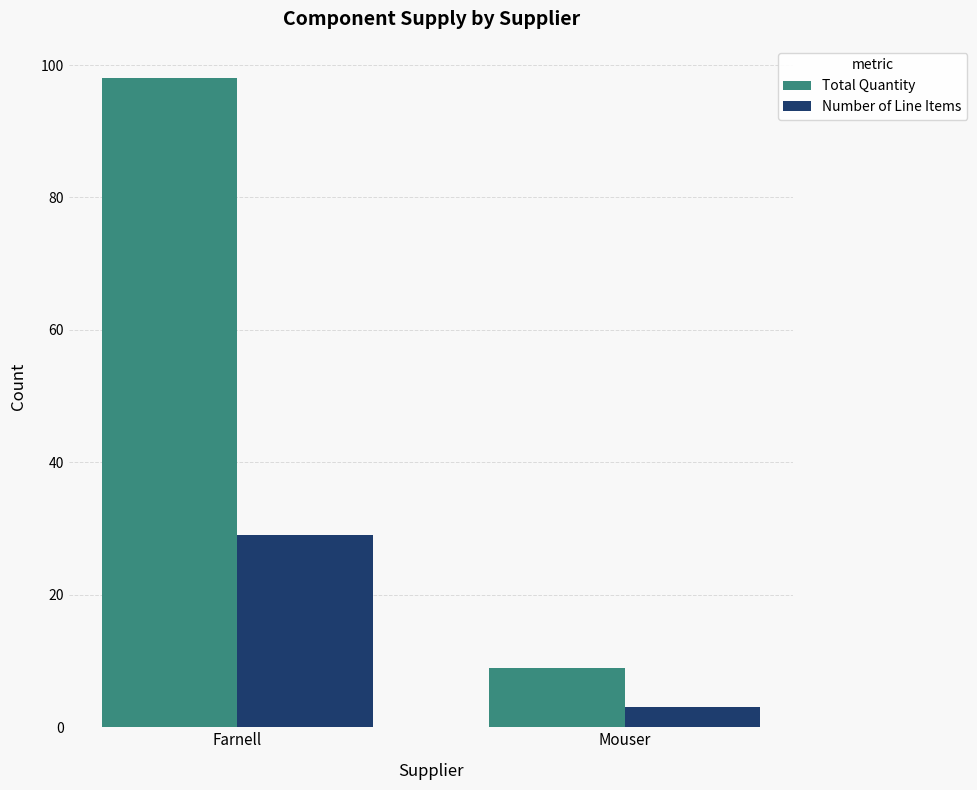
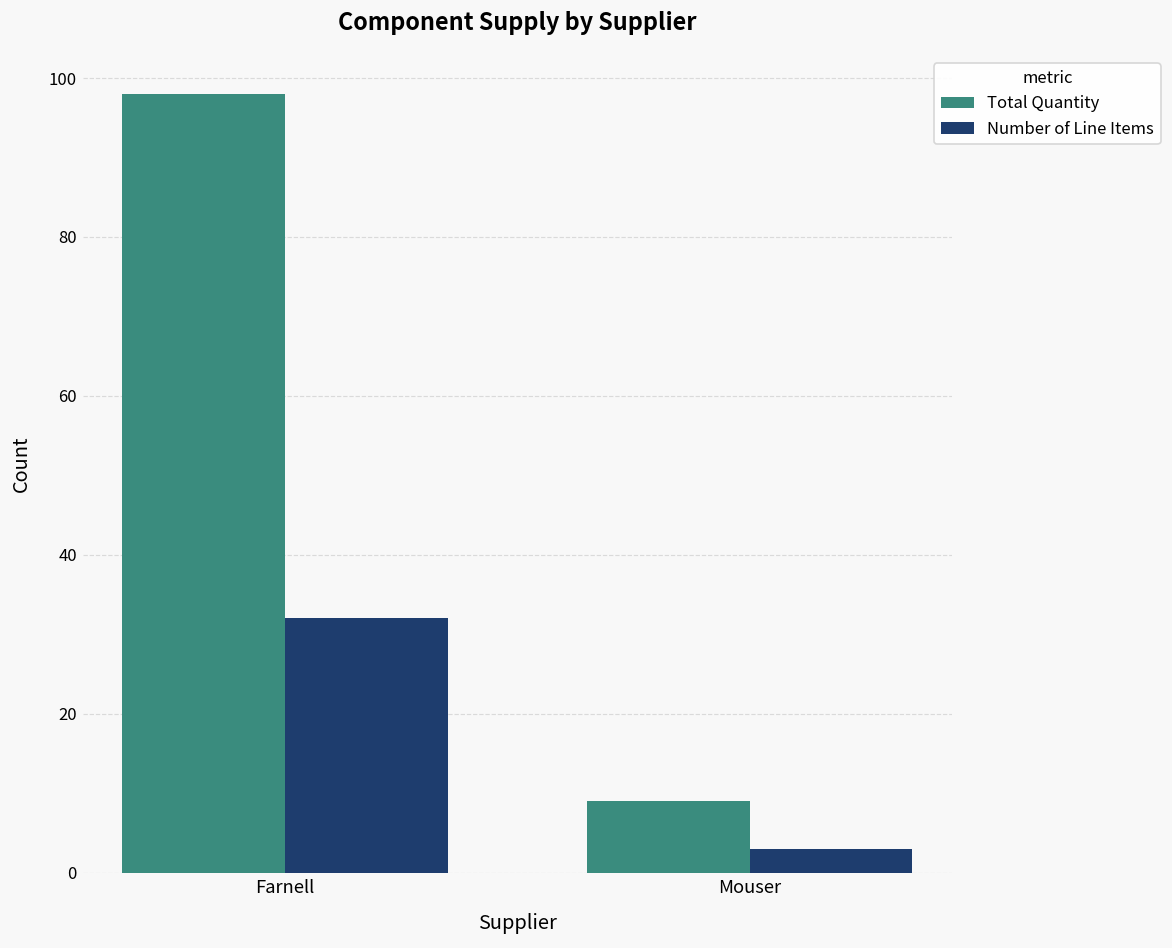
  {
    "Total Quantity": {
      "Farnell": 98,
      "Mouser": 9
    },
    "Number of Line Items": {
-     "Farnell": 29,
+     "Farnell": 32,
      "Mouser": 3
    }
  }
